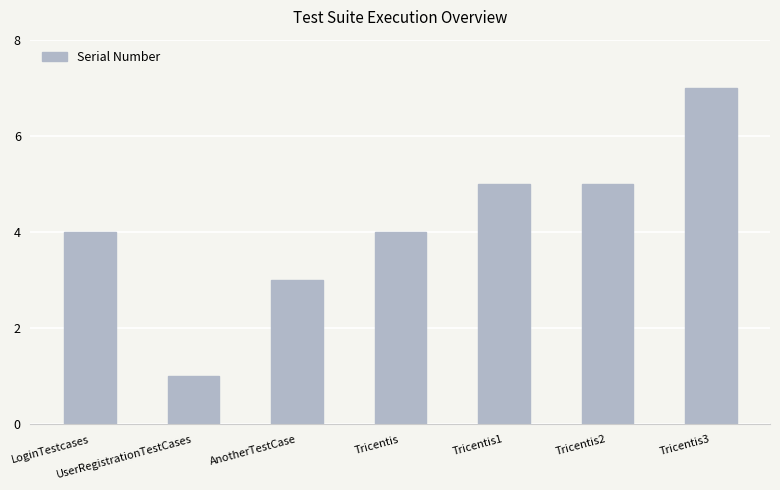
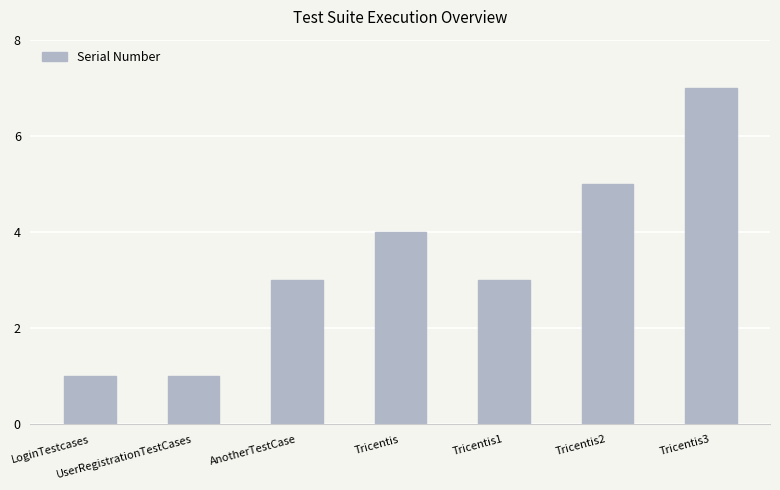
  {
-   "LoginTestcases": 4,
+   "LoginTestcases": 1,
    "UserRegistrationTestCases": 1,
    "AnotherTestCase": 3,
    "Tricentis": 4,
-   "Tricentis1": 5,
+   "Tricentis1": 3,
    "Tricentis2": 5,
    "Tricentis3": 7
  }
